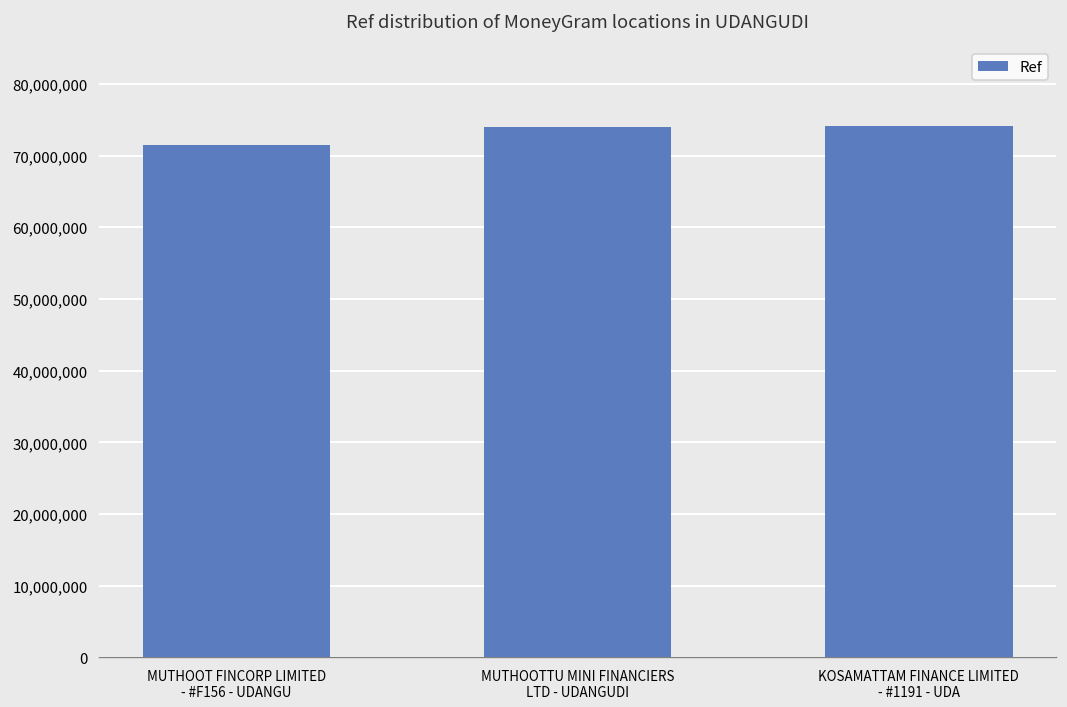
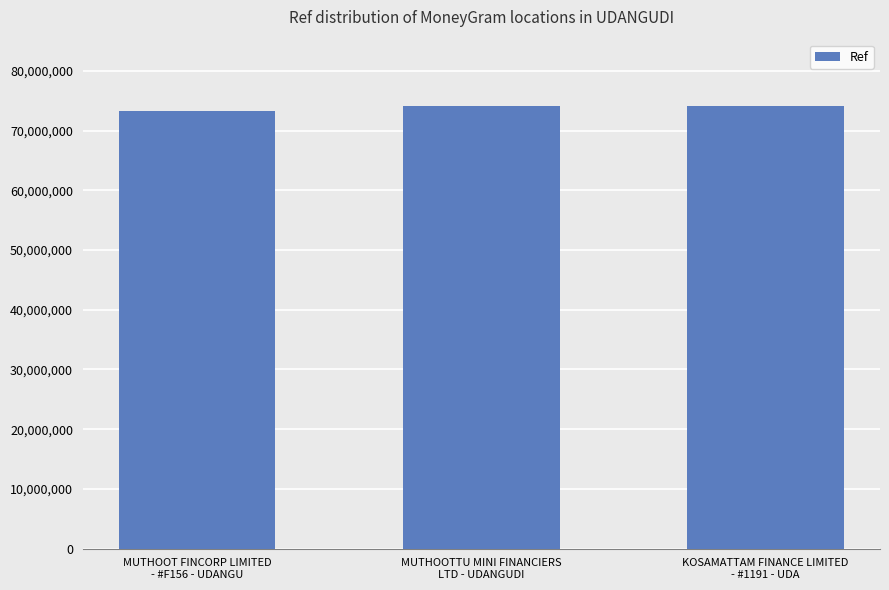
  {
-   "MUTHOOT FINCORP LIMITED - #F156 - UDANGU": "71,000,000",
+   "MUTHOOT FINCORP LIMITED - #F156 - UDANGU": "73,000,000",
    "MUTHOOTTU MINI FINANCIERS LTD - UDANGUDI": "74,000,000",
    "KOSAMATTAM FINANCE LIMITED - #1191 - UDA": "74,000,000"
  }
